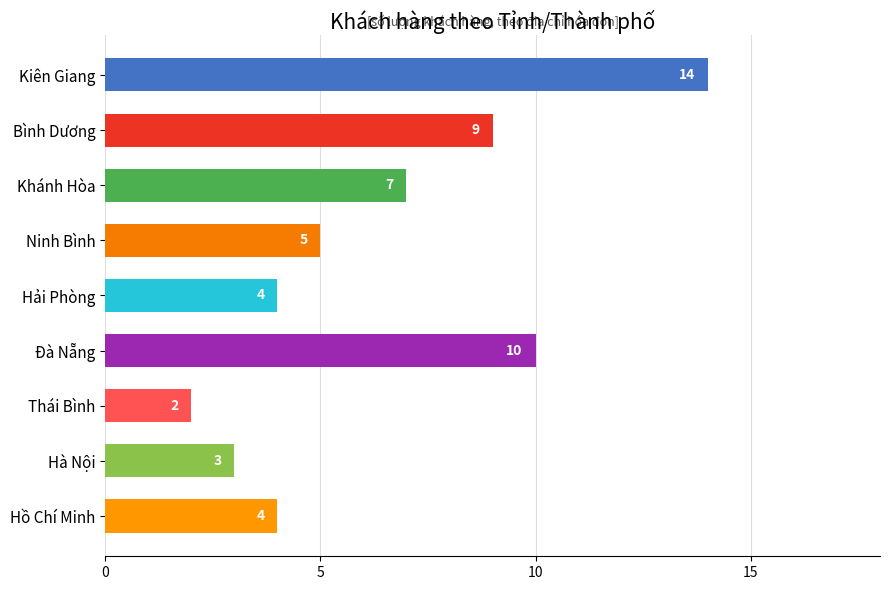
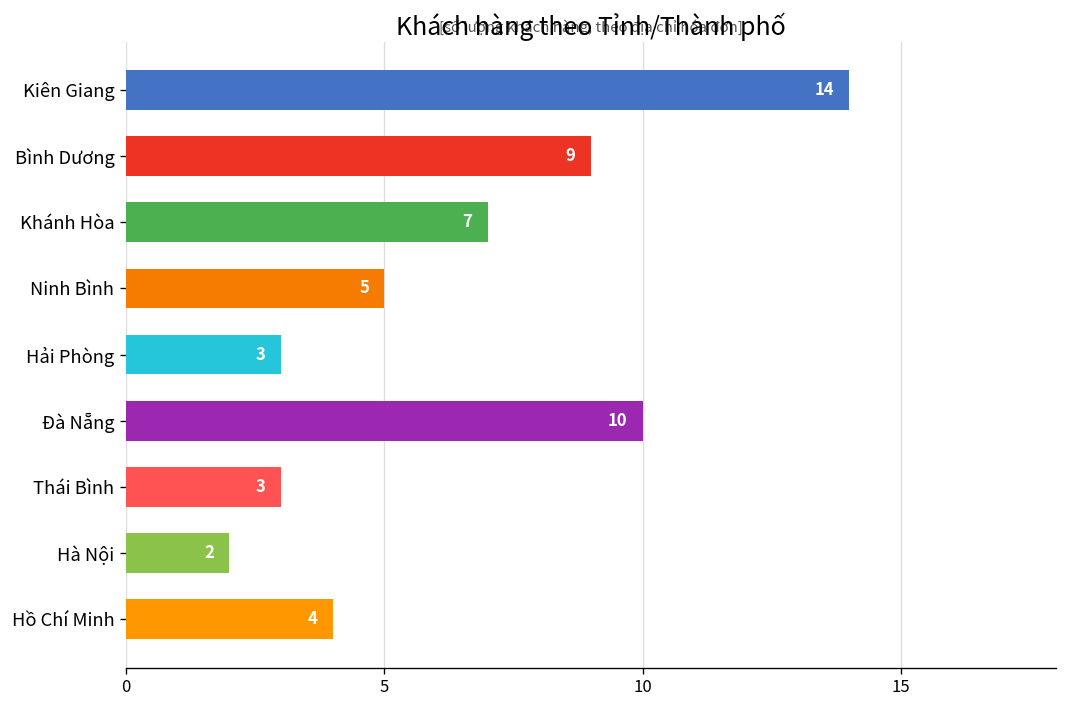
  {
    "Kiên Giang": 14,
    "Bình Dương": 9,
    "Khánh Hòa": 7,
    "Ninh Bình": 5,
-   "Hải Phòng": 4,
+   "Hải Phòng": 3,
    "Đà Nẵng": 10,
-   "Thái Bình": 2,
-   "Hà Nội": 3,
+   "Thái Bình": 3,
+   "Hà Nội": 2,
    "Hồ Chí Minh": 4
  }
